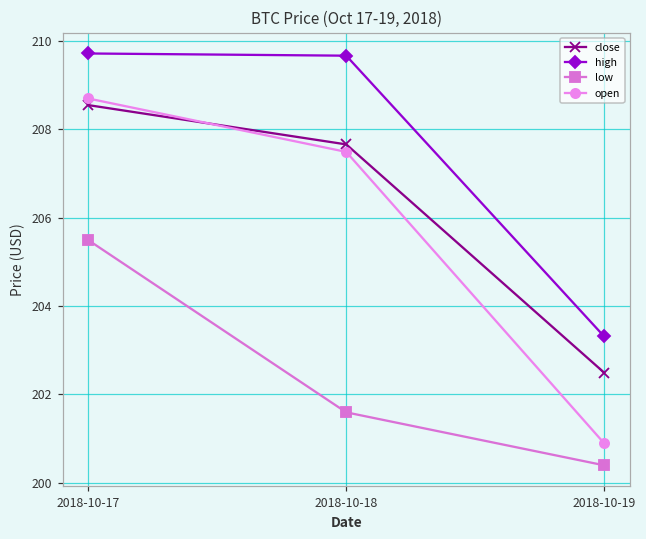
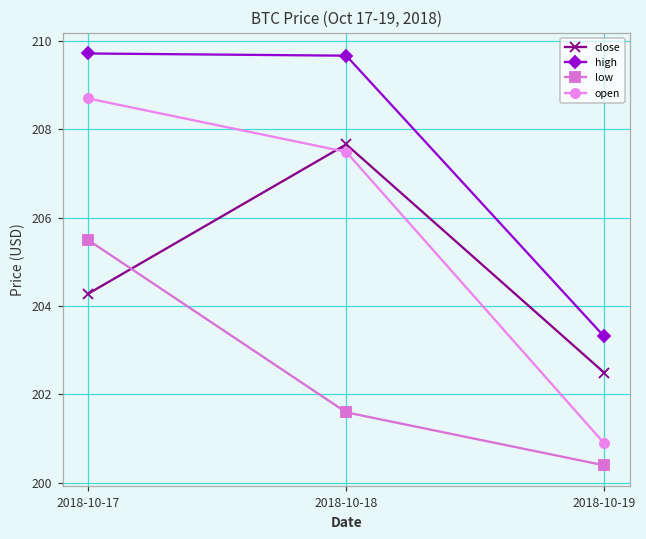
  {
    "close": {
-     "2018-10-17": 208.6,
+     "2018-10-17": 204.3,
      "2018-10-18": 207.7,
      "2018-10-19": 202.5
    },
    "high": {
      "2018-10-17": 209.7,
      "2018-10-18": 209.7,
      "2018-10-19": 203.3
    }
  }
